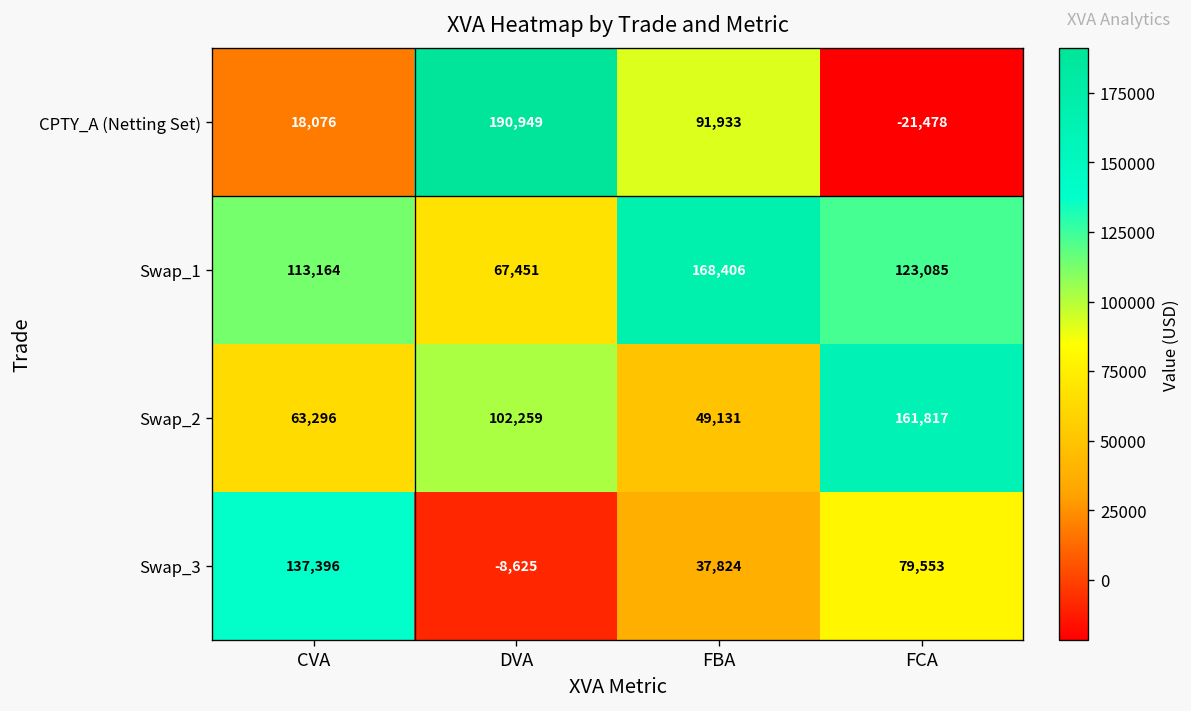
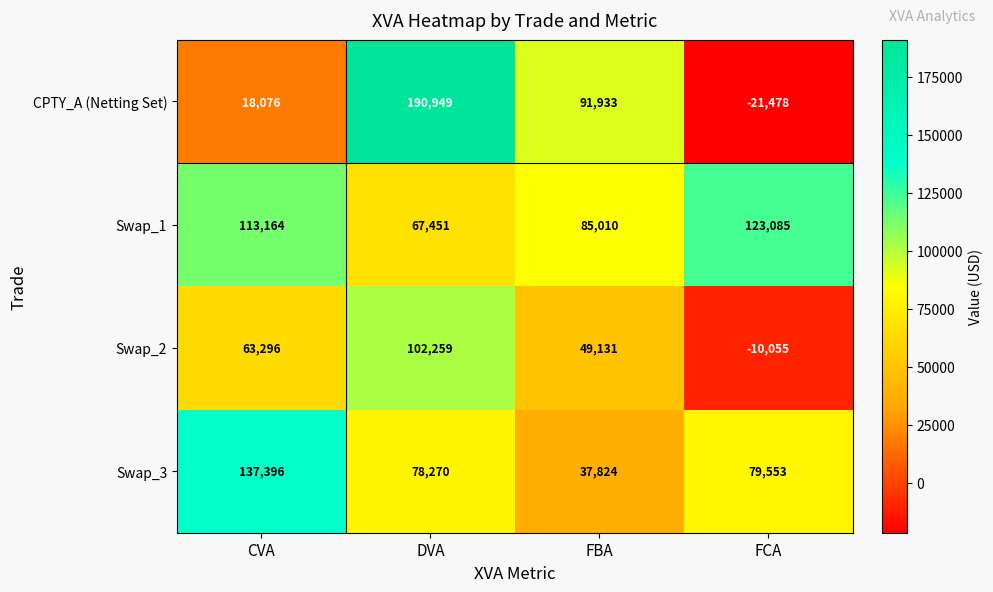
  {
    "CPTY_A (Netting Set)": {
      "CVA": "18,076",
      "DVA": "190,949",
      "FBA": "91,933",
      "FCA": "-21,478"
    },
    "Swap_1": {
      "CVA": "113,164",
      "DVA": "67,451",
-     "FBA": "168,406",
+     "FBA": "85,010",
      "FCA": "123,085"
    },
    "Swap_2": {
      "CVA": "63,296",
      "DVA": "102,259",
      "FBA": "49,131",
-     "FCA": "161,817"
+     "FCA": "-10,055"
    },
    "Swap_3": {
      "CVA": "137,396",
-     "DVA": "-8,625",
+     "DVA": "78,270",
      "FBA": "37,824",
      "FCA": "79,553"
    }
  }
